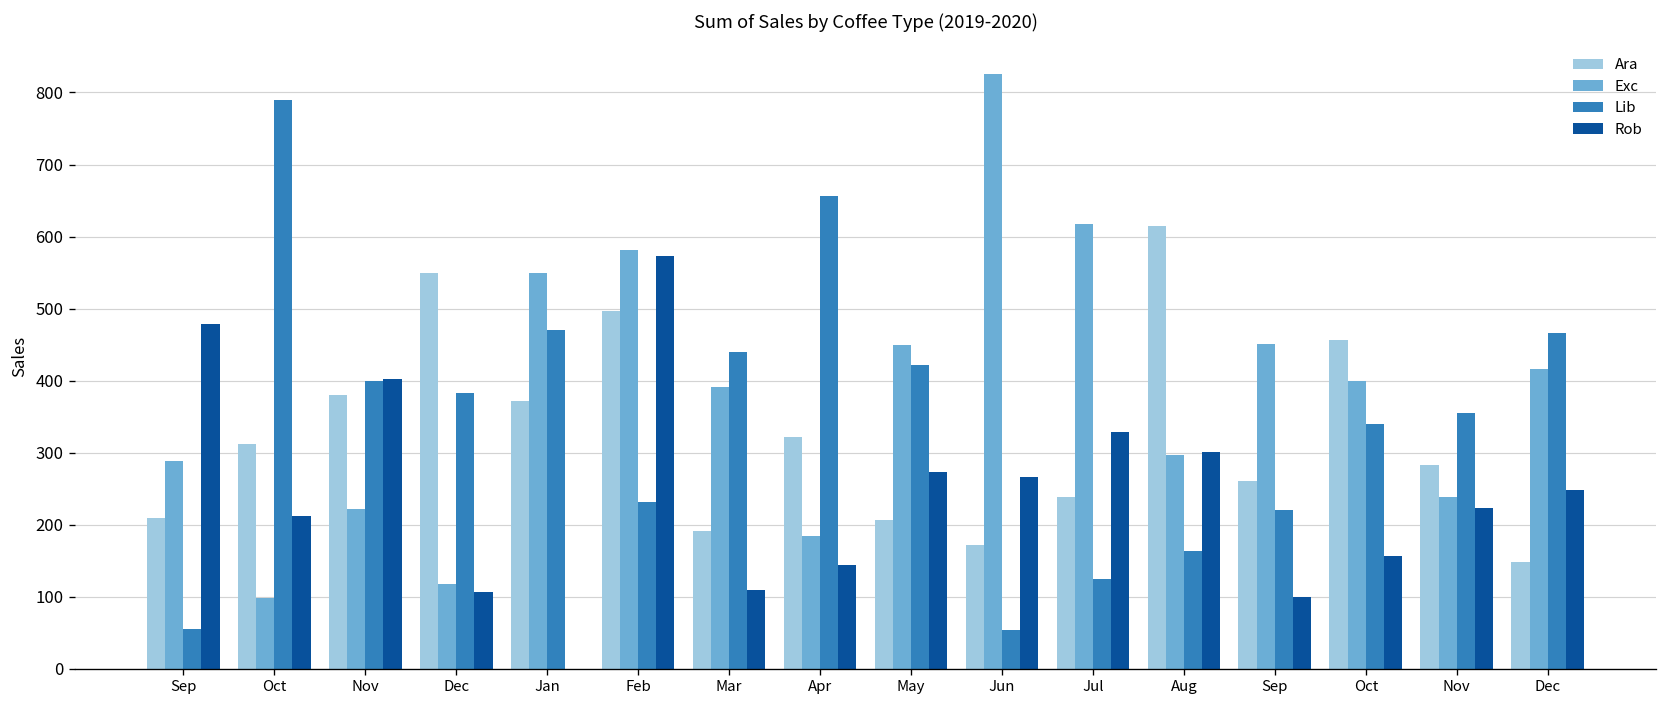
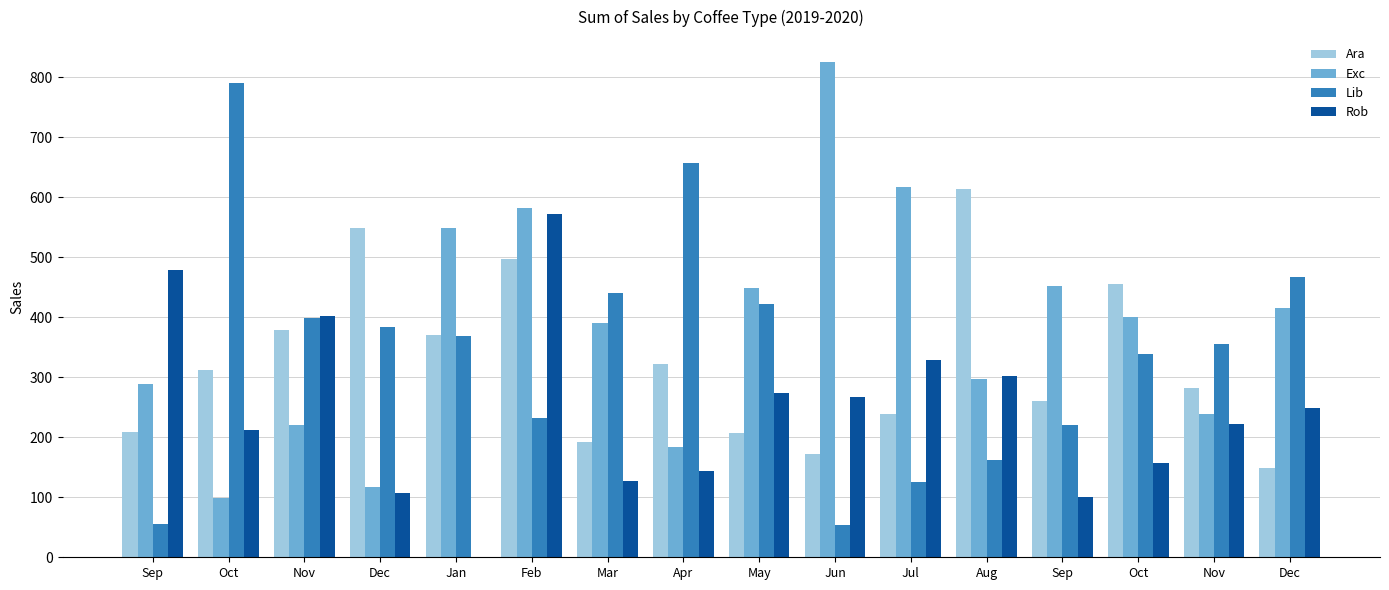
  {
    "Lib": {
-     "Jan": 470,
+     "Jan": 370,
      "Feb": 230,
      "Mar": 440,
      "Apr": 660,
      "May": 420,
      "Jun": 50,
      "Jul": 120,
      "Aug": 160
    },
    "Rob": {
      "Jan": 0,
      "Feb": 570,
-     "Mar": 110,
+     "Mar": 130,
      "Apr": 140,
      "May": 270,
      "Jun": 270,
      "Jul": 330,
      "Aug": 300
    }
  }
